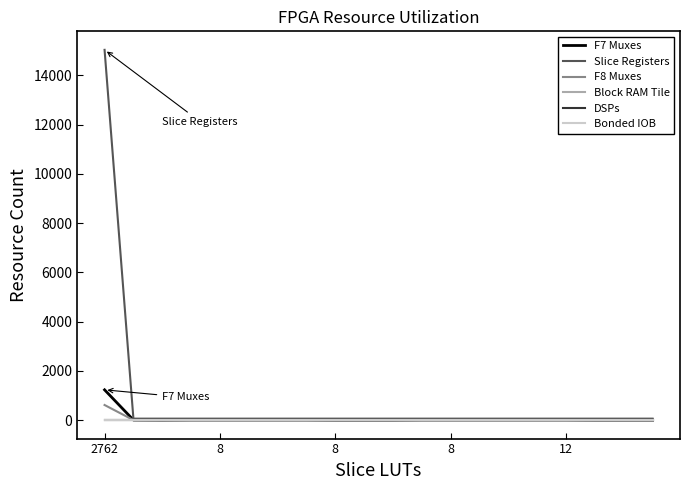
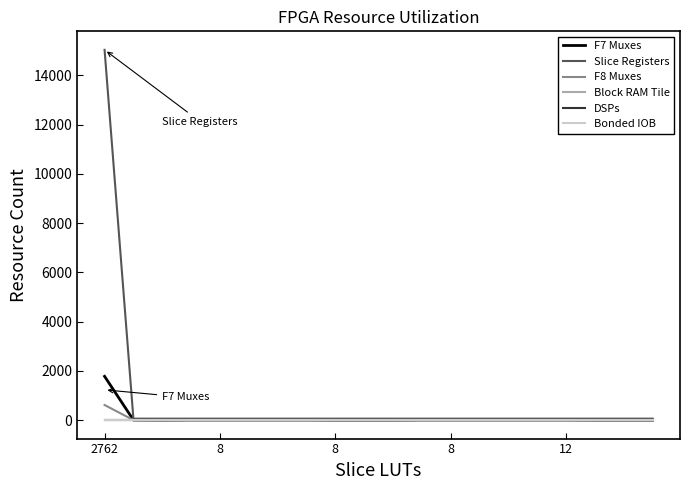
  {
    "F7 Muxes": {
-     "2762": 1200
+     "2762": 1800
    },
    "Slice Registers": {
      "2762": 15000
    },
    "F8 Muxes": {
      "2762": 600
    },
    "Bonded IOB": {
      "2762": 0
    }
  }
